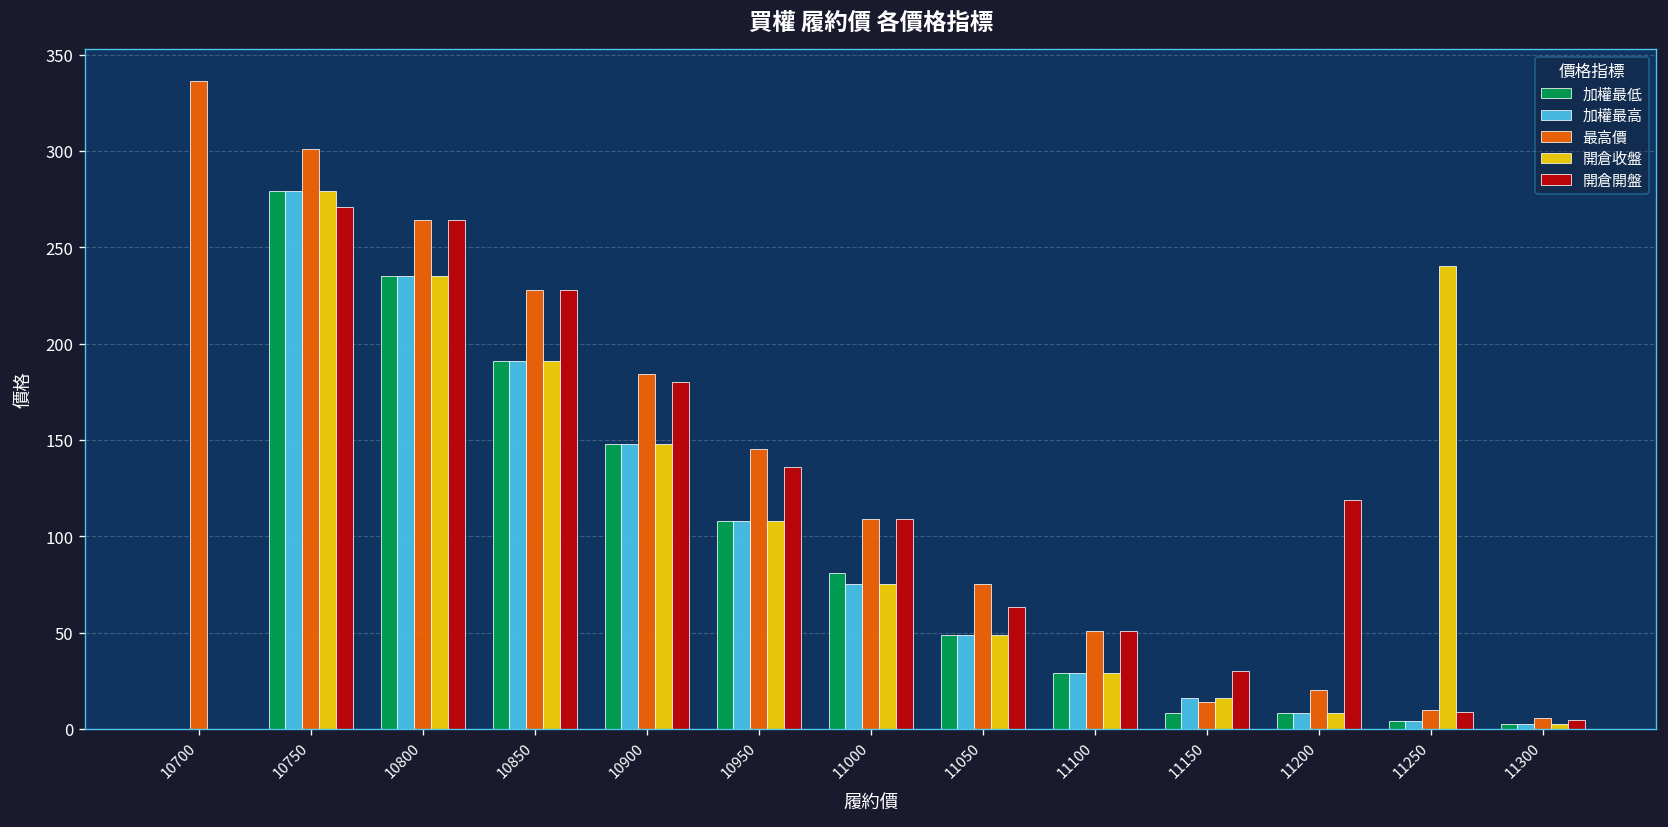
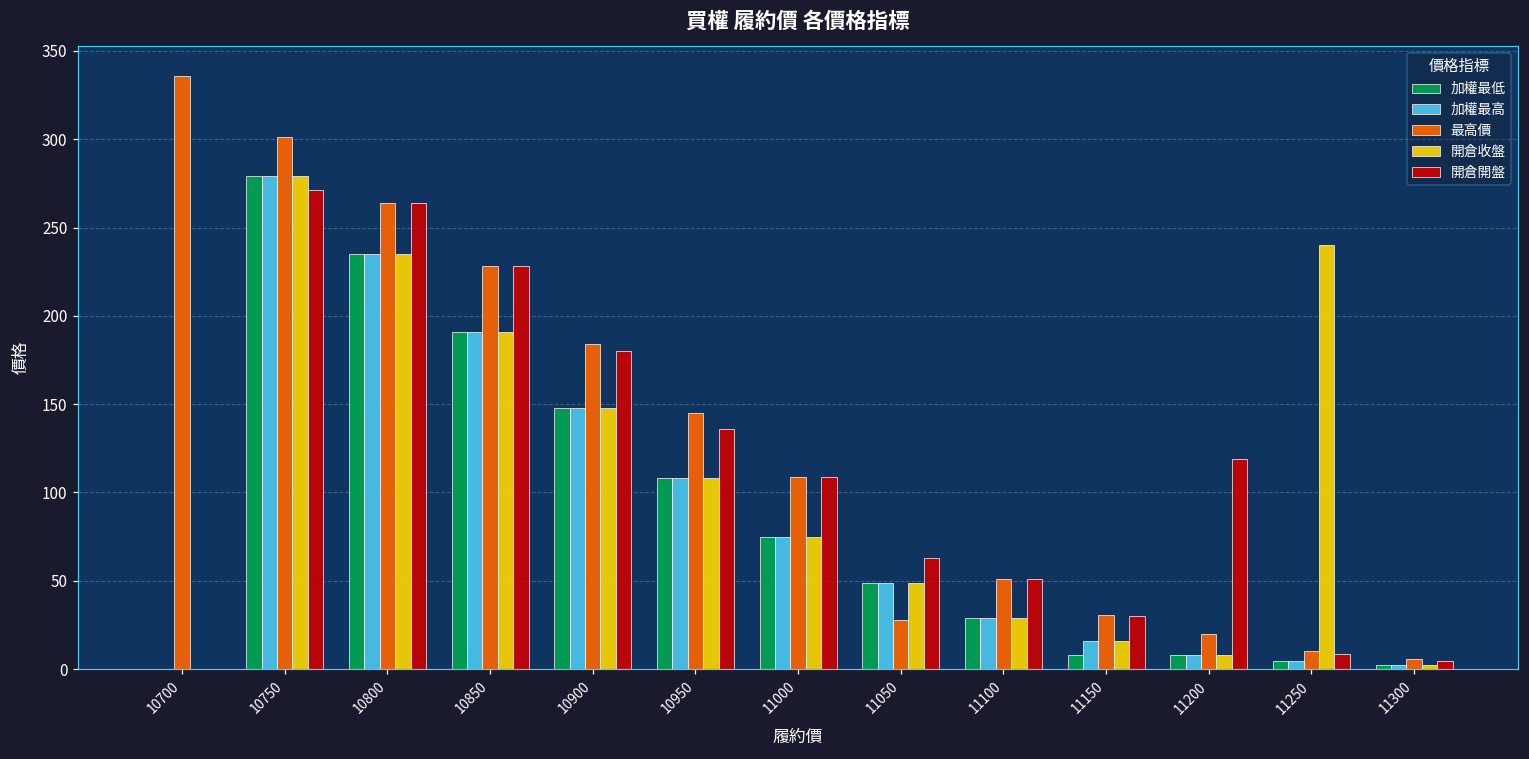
  {
    "加權最低": {
      "10700": 0,
      "10750": 279,
      "10800": 235,
      "10850": 191,
      "10900": 148,
      "10950": 108,
-     "11000": 81,
+     "11000": 75,
      "11050": 49,
      "11100": 29,
      "11150": 8,
      "11200": 8,
      "11250": 4,
      "11300": 2
    },
    "加權最高": {
      "10700": 0,
      "10750": 279,
      "10800": 235,
      "10850": 191,
      "10900": 148,
      "10950": 108,
      "11000": 75,
      "11050": 49,
      "11100": 29,
      "11150": 16,
      "11200": 8,
      "11250": 4,
      "11300": 2
    },
    "最高價": {
      "10700": 336,
      "10750": 301,
      "10800": 264,
      "10850": 228,
      "10900": 184,
      "10950": 145,
      "11000": 109,
-     "11050": 75,
+     "11050": 28,
      "11100": 51,
-     "11150": 14,
+     "11150": 31,
      "11200": 20,
      "11250": 10,
      "11300": 6
    },
    "開倉收盤": {
      "10700": 0,
      "10750": 279,
      "10800": 235,
      "10850": 191,
      "10900": 148,
      "10950": 108,
      "11000": 75,
      "11050": 49,
      "11100": 29,
      "11150": 16,
      "11200": 8,
      "11250": 240,
      "11300": 2
    },
    "開倉開盤": {
      "10700": 0,
      "10750": 271,
      "10800": 264,
      "10850": 228,
      "10900": 180,
      "10950": 136,
      "11000": 109,
      "11050": 63,
      "11100": 51,
      "11150": 30,
      "11200": 119,
      "11250": 9,
      "11300": 5
    }
  }
